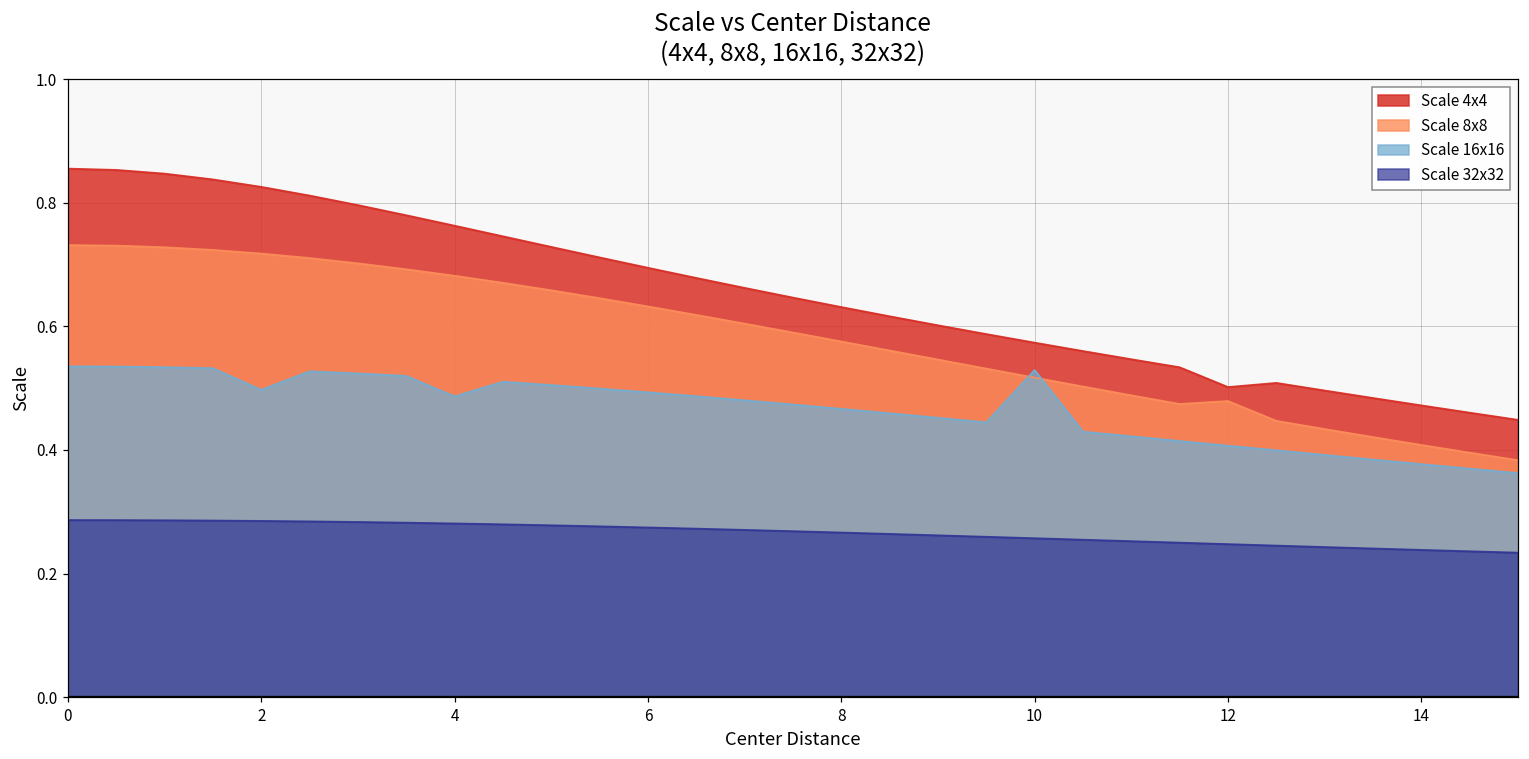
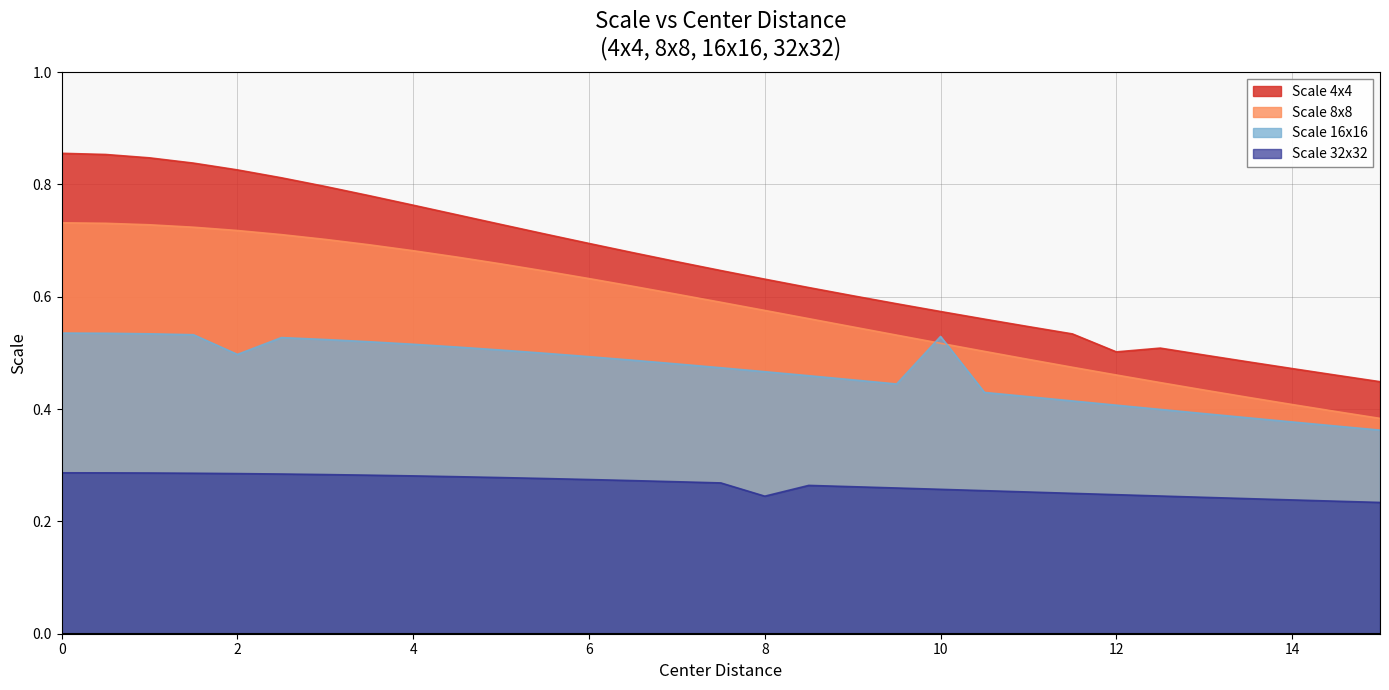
  {
    "Scale 4x4": {
      "0": 0.86,
      "2": 0.83,
      "4": 0.76,
      "6": 0.69,
      "8": 0.63,
      "10": 0.57,
      "12": 0.50,
      "14": 0.47
    },
    "Scale 8x8": {
      "0": 0.73,
      "2": 0.72,
      "4": 0.68,
      "6": 0.63,
      "8": 0.58,
      "10": 0.52,
-     "12": 0.48,
+     "12": 0.46,
      "14": 0.41
    },
    "Scale 16x16": {
      "0": 0.54,
      "2": 0.50,
-     "4": 0.49,
+     "4": 0.52,
      "6": 0.49,
      "8": 0.47,
      "10": 0.53,
      "12": 0.41,
      "14": 0.38
    },
    "Scale 32x32": {
      "0": 0.29,
      "2": 0.29,
      "4": 0.28,
      "6": 0.27,
-     "8": 0.27,
+     "8": 0.24,
      "10": 0.26,
      "12": 0.25,
      "14": 0.24
    }
  }
